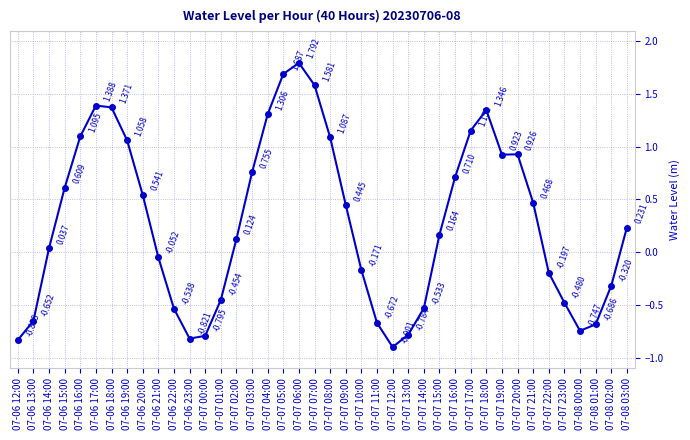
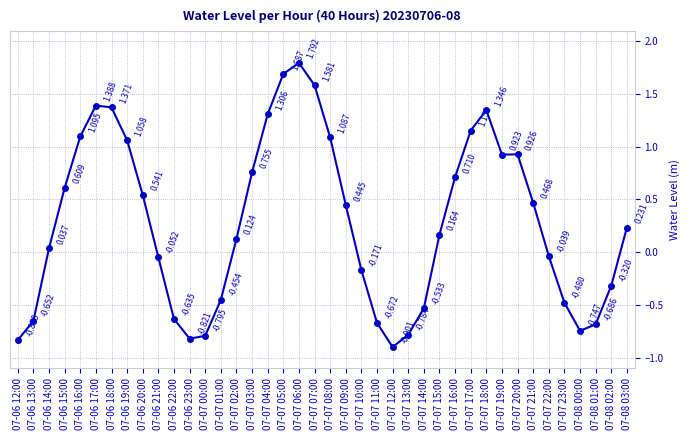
  {
    "07-06 13:00": -0.652,
    "07-06 14:00": 0.037,
    "07-06 15:00": 0.609,
    "07-06 16:00": 1.095,
    "07-06 17:00": 1.388,
    "07-06 18:00": 1.371,
    "07-06 19:00": 1.058,
    "07-06 20:00": 0.541,
    "07-06 21:00": -0.052,
-   "07-06 22:00": -0.538,
+   "07-06 22:00": -0.635,
    "07-07 00:00": -0.795,
    "07-07 01:00": -0.454,
    "07-07 02:00": 0.124,
    "07-07 03:00": 0.755,
    "07-07 04:00": 1.306,
    "07-07 06:00": 1.792,
    "07-07 07:00": 1.581,
    "07-07 08:00": 1.087,
    "07-07 09:00": 0.445,
    "07-07 10:00": -0.171,
    "07-07 11:00": -0.672,
    "07-07 14:00": -0.533,
    "07-07 15:00": 0.164,
    "07-07 16:00": 0.710,
    "07-07 18:00": 1.346,
    "07-07 19:00": 0.923,
    "07-07 20:00": 0.926,
    "07-07 21:00": 0.468,
-   "07-07 22:00": -0.197,
+   "07-07 22:00": -0.039,
    "07-07 23:00": -0.480,
    "07-08 01:00": -0.686,
    "07-08 02:00": -0.320,
    "07-08 03:00": 0.231
  }
